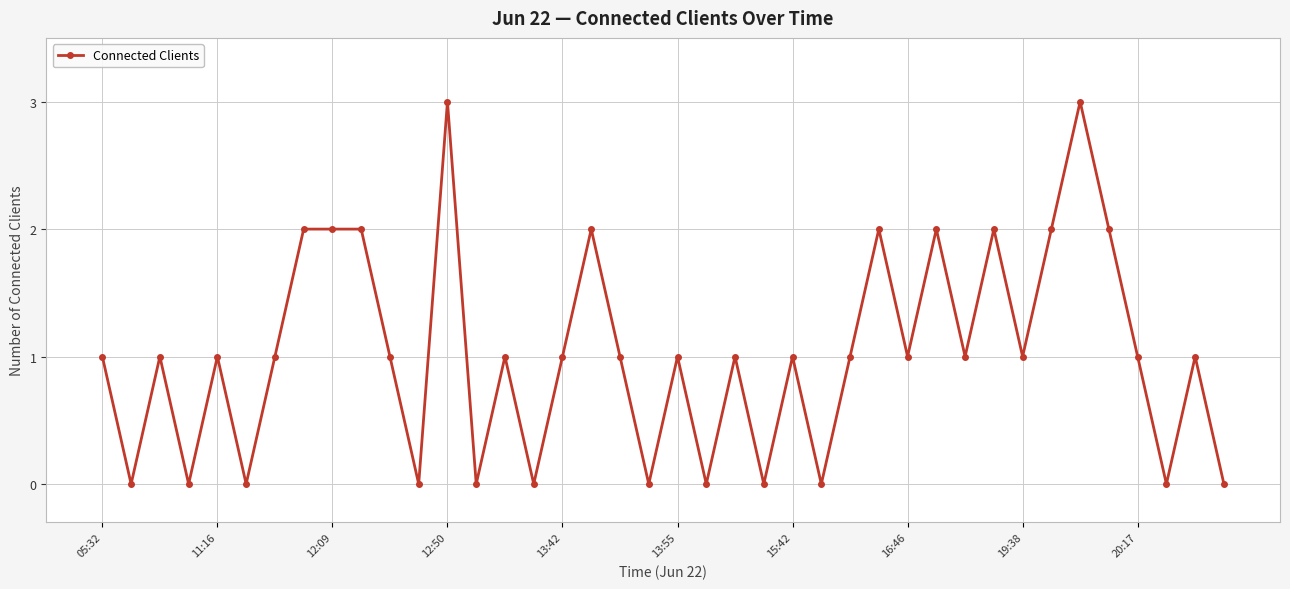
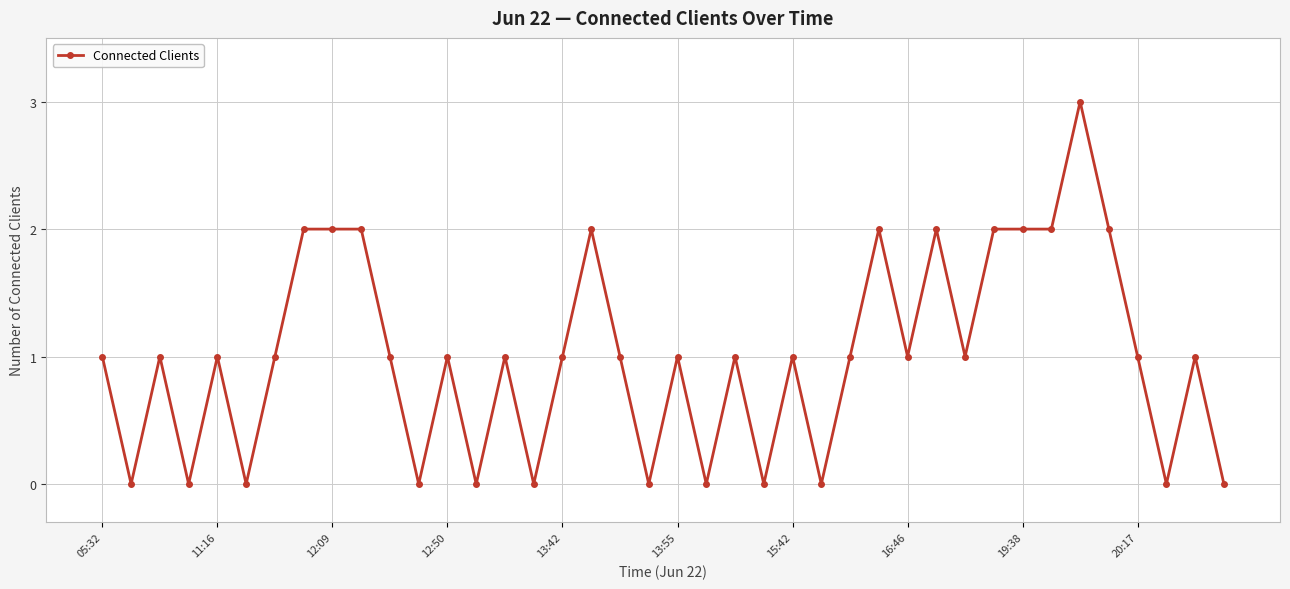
  {
    "05:32": 1,
    "11:16": 1,
    "12:09": 2,
-   "12:50": 3,
-   "19:38": 1
+   "12:50": 1,
+   "19:38": 2
  }
